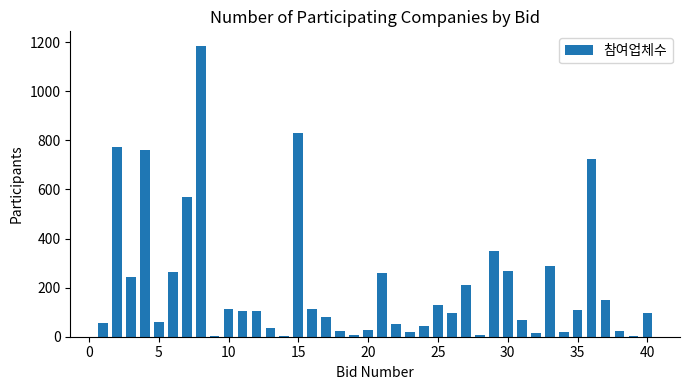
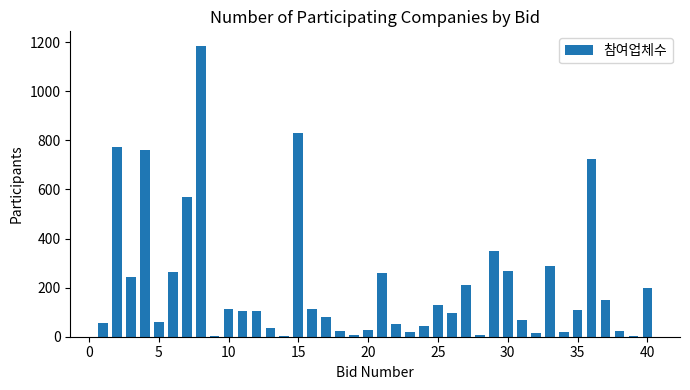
  {
    "5": 60,
    "10": 110,
    "15": 830,
    "20": 30,
    "25": 130,
    "30": 270,
    "35": 110,
-   "40": 100
+   "40": 200
  }
